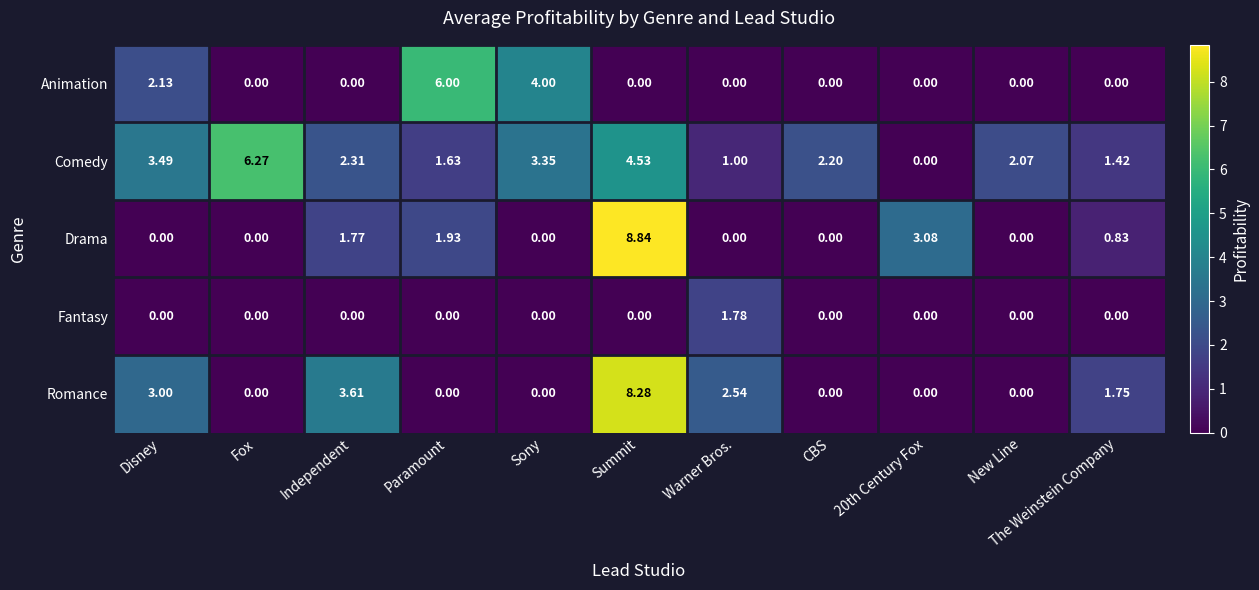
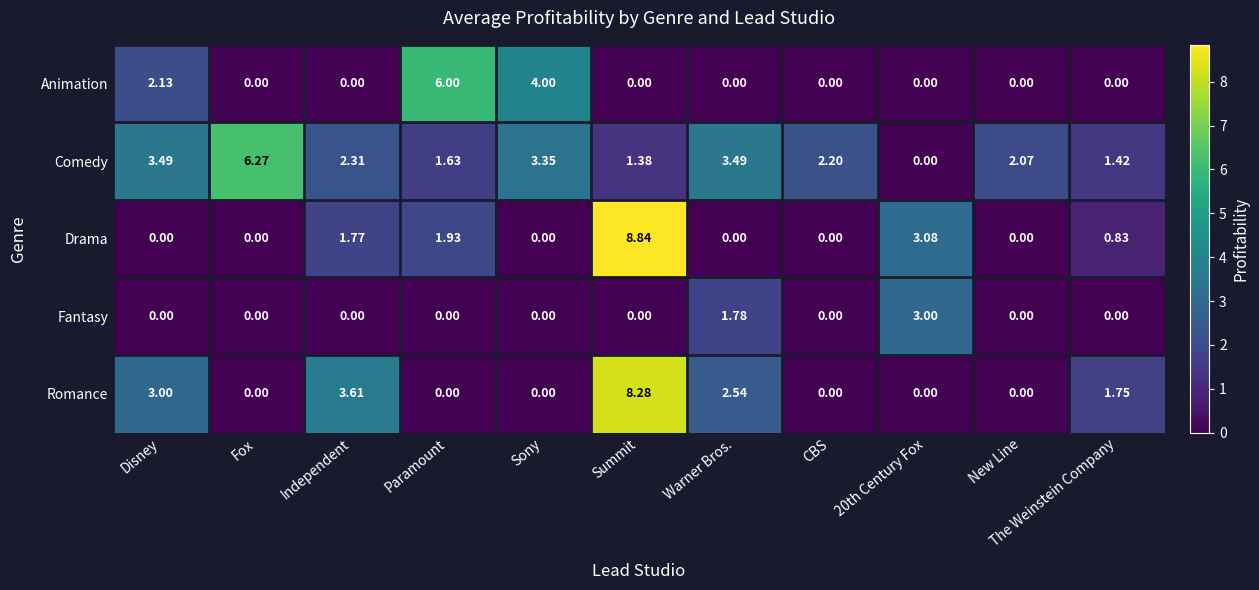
  {
    "Animation": {
      "Disney": 2.13,
      "Fox": 0.00,
      "Independent": 0.00,
      "Paramount": 6.00,
      "Sony": 4.00,
      "Summit": 0.00,
      "Warner Bros.": 0.00,
      "CBS": 0.00,
      "20th Century Fox": 0.00,
      "New Line": 0.00,
      "The Weinstein Company": 0.00
    },
    "Comedy": {
      "Disney": 3.49,
      "Fox": 6.27,
      "Independent": 2.31,
      "Paramount": 1.63,
      "Sony": 3.35,
-     "Summit": 4.53,
-     "Warner Bros.": 1.00,
+     "Summit": 1.38,
+     "Warner Bros.": 3.49,
      "CBS": 2.20,
      "20th Century Fox": 0.00,
      "New Line": 2.07,
      "The Weinstein Company": 1.42
    },
    "Drama": {
      "Disney": 0.00,
      "Fox": 0.00,
      "Independent": 1.77,
      "Paramount": 1.93,
      "Sony": 0.00,
      "Summit": 8.84,
      "Warner Bros.": 0.00,
      "CBS": 0.00,
      "20th Century Fox": 3.08,
      "New Line": 0.00,
      "The Weinstein Company": 0.83
    },
    "Fantasy": {
      "Disney": 0.00,
      "Fox": 0.00,
      "Independent": 0.00,
      "Paramount": 0.00,
      "Sony": 0.00,
      "Summit": 0.00,
      "Warner Bros.": 1.78,
      "CBS": 0.00,
-     "20th Century Fox": 0.00,
+     "20th Century Fox": 3.00,
      "New Line": 0.00,
      "The Weinstein Company": 0.00
    },
    "Romance": {
      "Disney": 3.00,
      "Fox": 0.00,
      "Independent": 3.61,
      "Paramount": 0.00,
      "Sony": 0.00,
      "Summit": 8.28,
      "Warner Bros.": 2.54,
      "CBS": 0.00,
      "20th Century Fox": 0.00,
      "New Line": 0.00,
      "The Weinstein Company": 1.75
    }
  }
